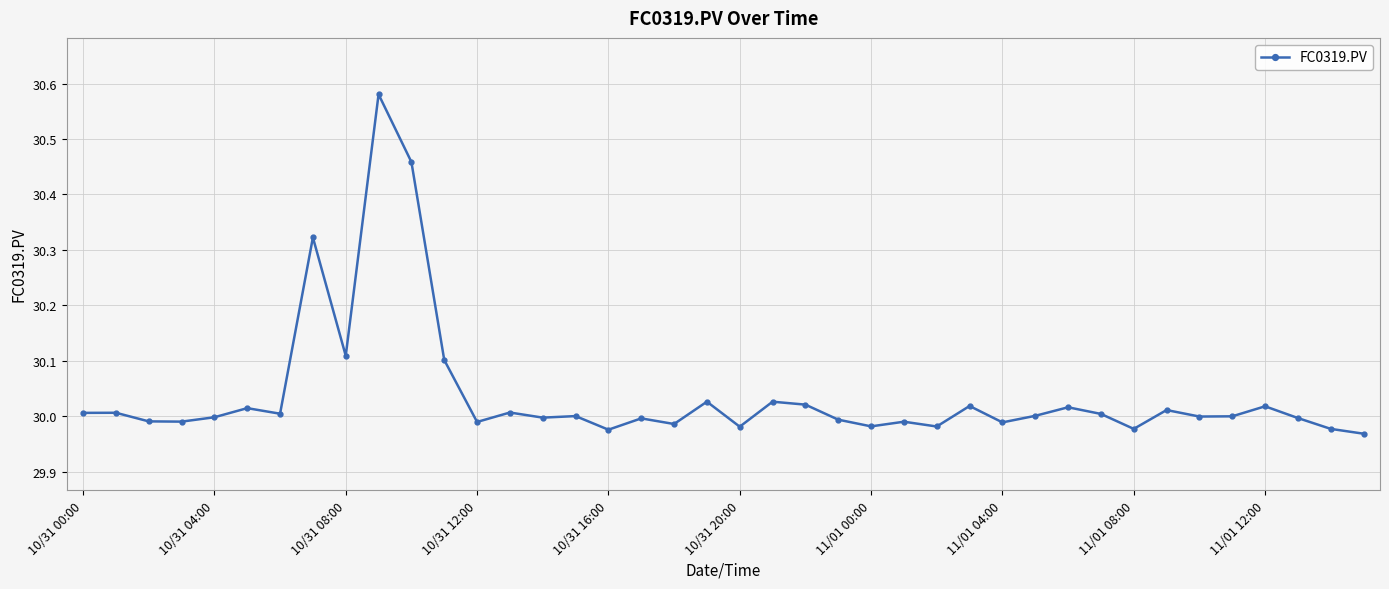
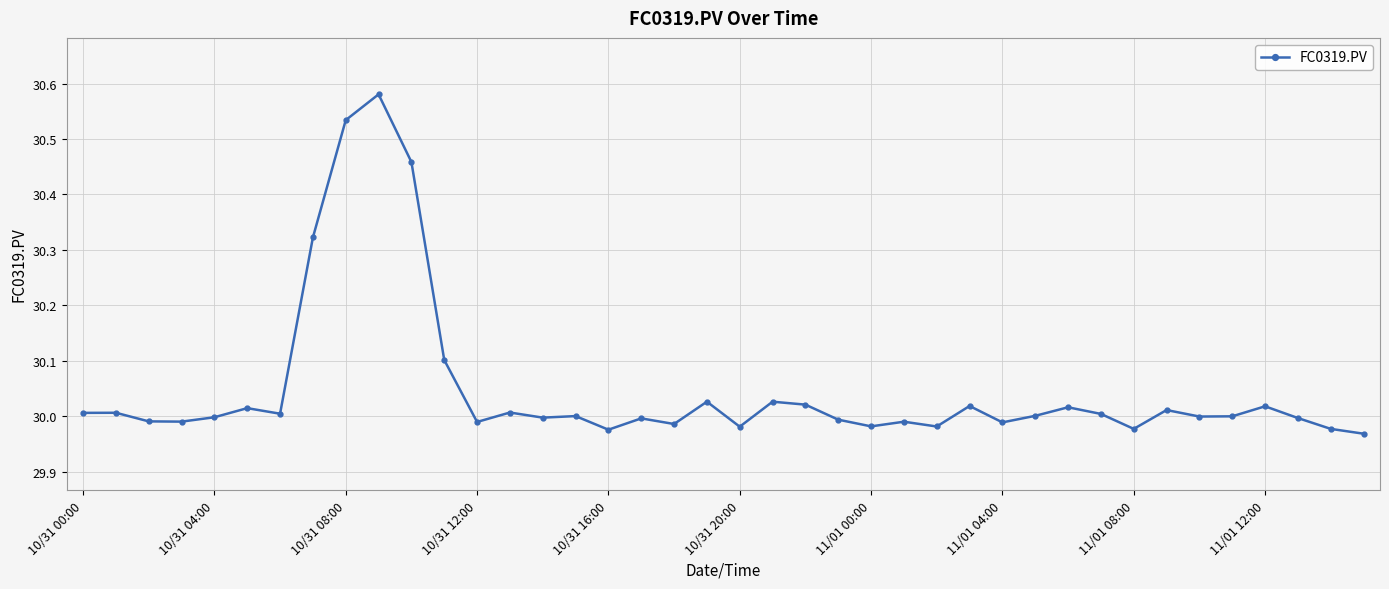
  {
    "10/31 00:00": 30.01,
    "10/31 04:00": 30.00,
-   "10/31 08:00": 30.11,
+   "10/31 08:00": 30.53,
    "10/31 12:00": 29.99,
    "10/31 16:00": 29.98,
    "10/31 20:00": 29.98,
    "11/01 00:00": 29.98,
    "11/01 04:00": 29.99,
    "11/01 08:00": 29.98,
    "11/01 12:00": 30.02
  }
